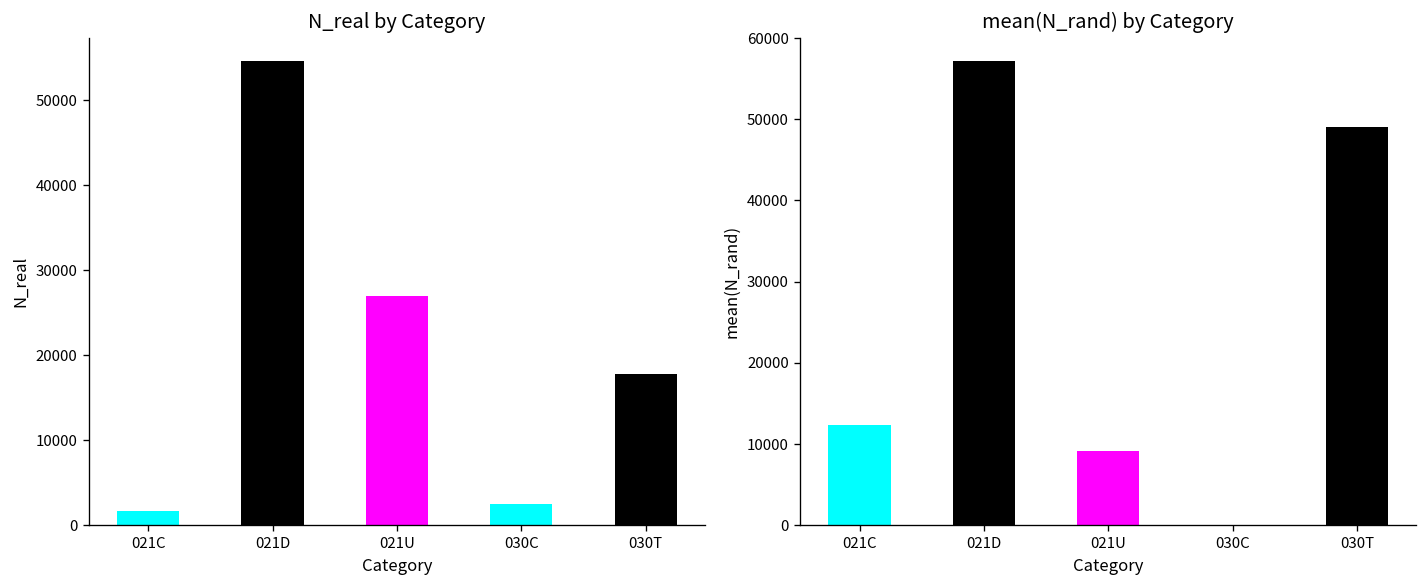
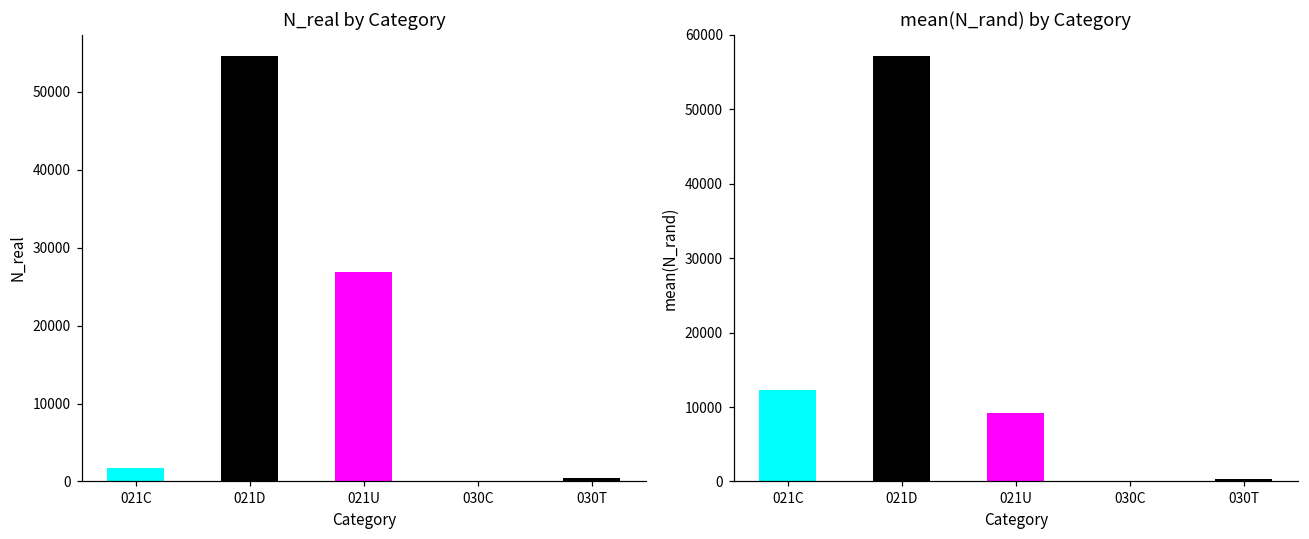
  {
    "N_real by Category": {
      "021C": 2000,
      "021D": 55000,
      "021U": 27000,
-     "030C": 3000,
-     "030T": 18000
+     "030C": 0,
+     "030T": 0
    },
    "mean(N_rand) by Category": {
      "021C": 12000,
      "021D": 57000,
      "021U": 9000,
-     "030T": 49000
+     "030T": 0
    }
  }
